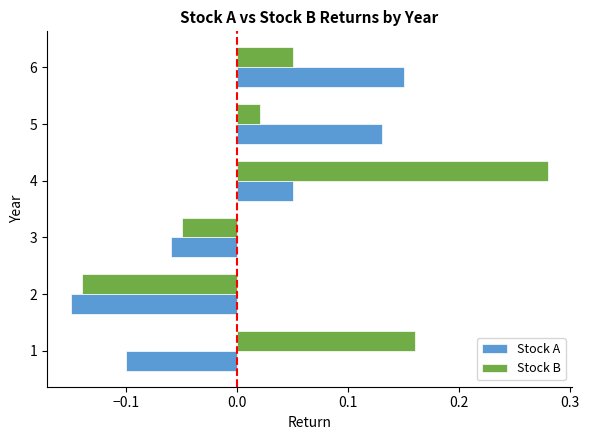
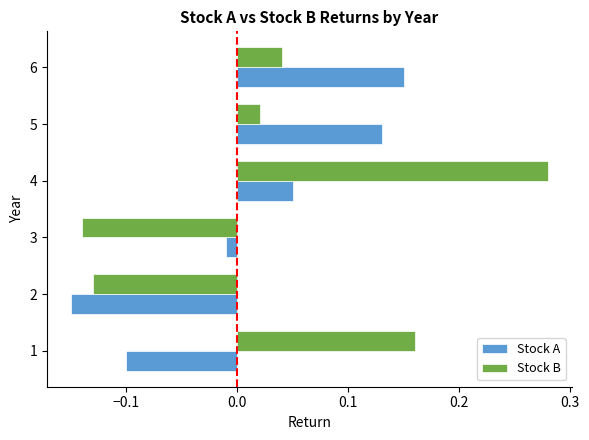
  {
    "Stock A": {
      "6": 0.15,
      "5": 0.13,
      "4": 0.05,
-     "3": -0.06,
+     "3": -0.01,
      "2": -0.15,
      "1": -0.10
    },
    "Stock B": {
-     "6": 0.05,
+     "6": 0.04,
      "5": 0.02,
      "4": 0.28,
-     "3": -0.05,
-     "2": -0.14,
+     "3": -0.14,
+     "2": -0.13,
      "1": 0.16
    }
  }
